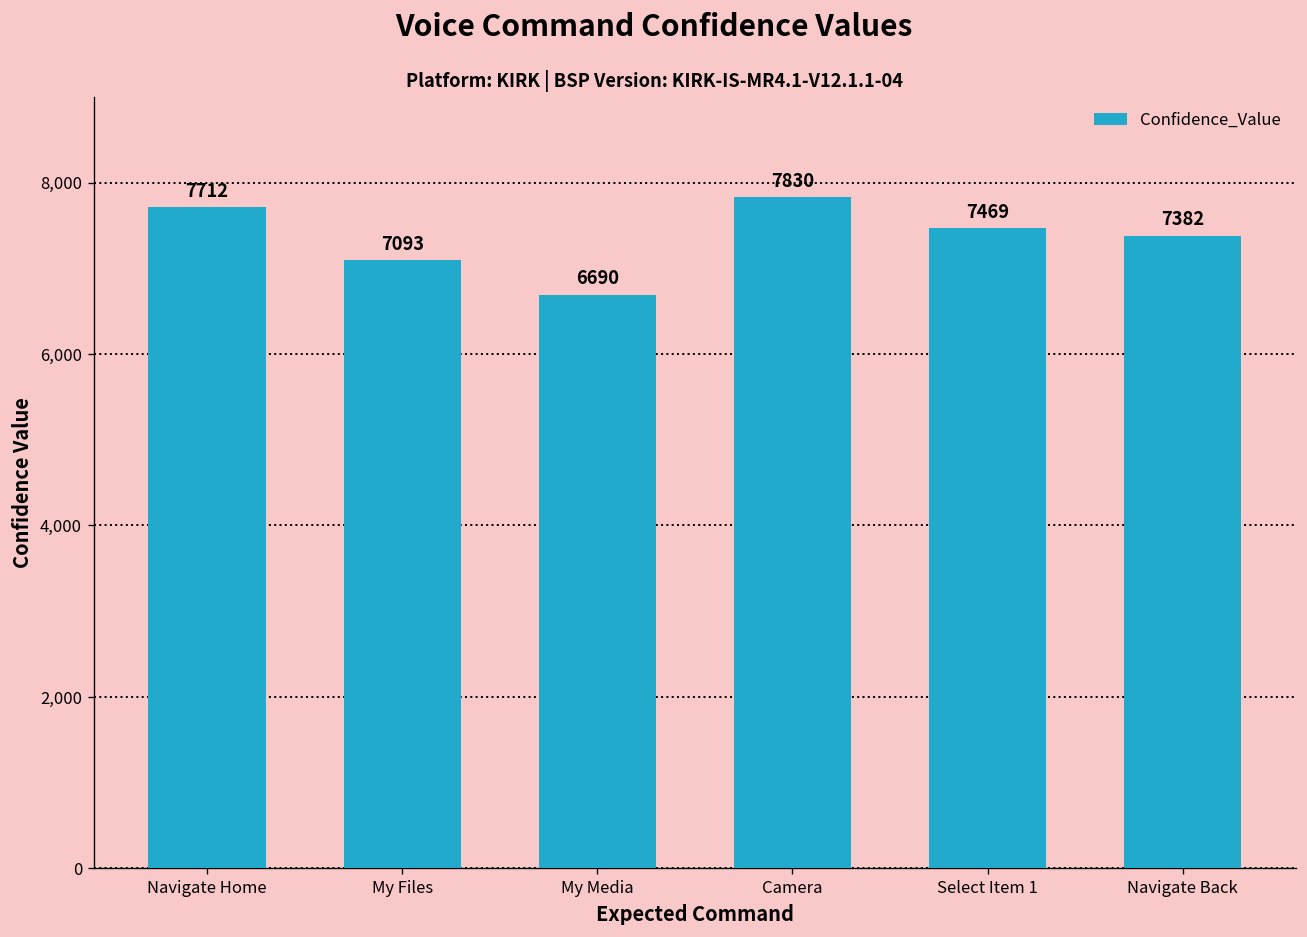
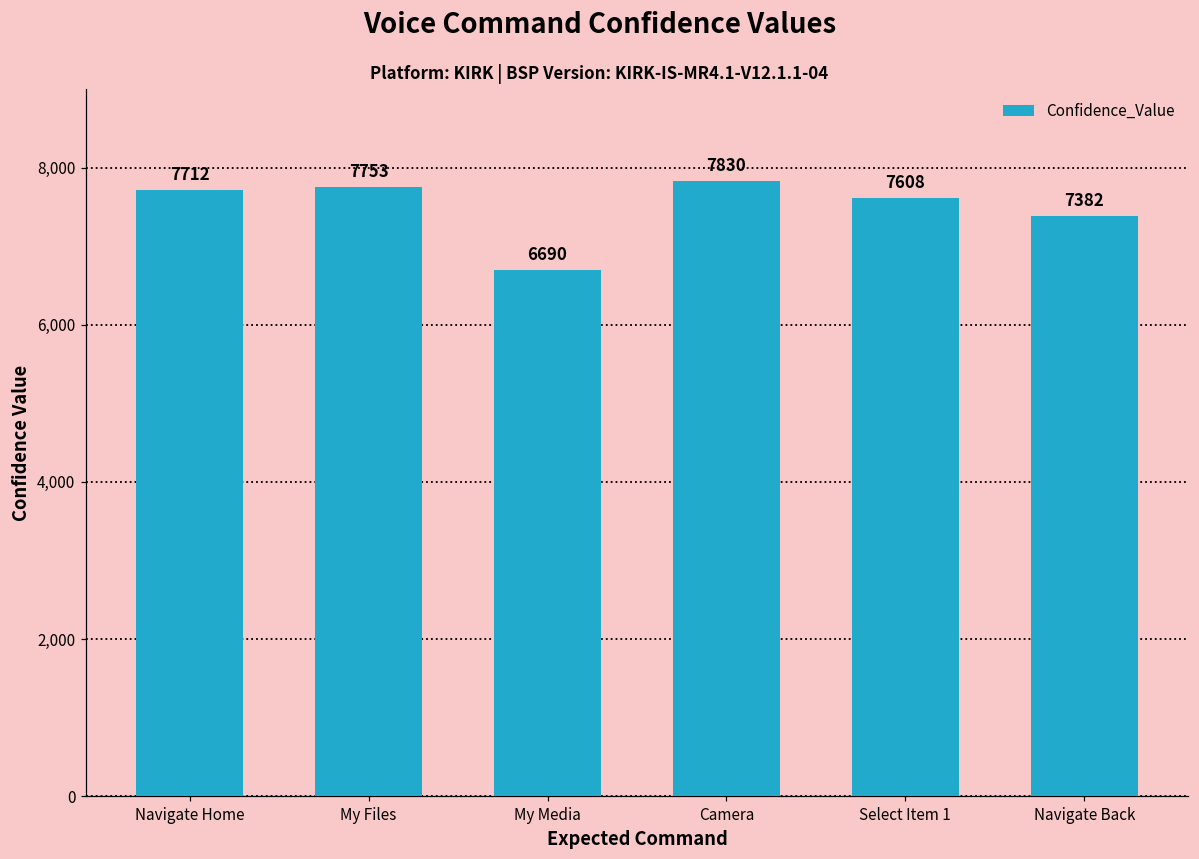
  {
    "Navigate Home": 7712,
-   "My Files": 7093,
+   "My Files": 7753,
    "My Media": 6690,
    "Camera": 7830,
-   "Select Item 1": 7469,
+   "Select Item 1": 7608,
    "Navigate Back": 7382
  }
